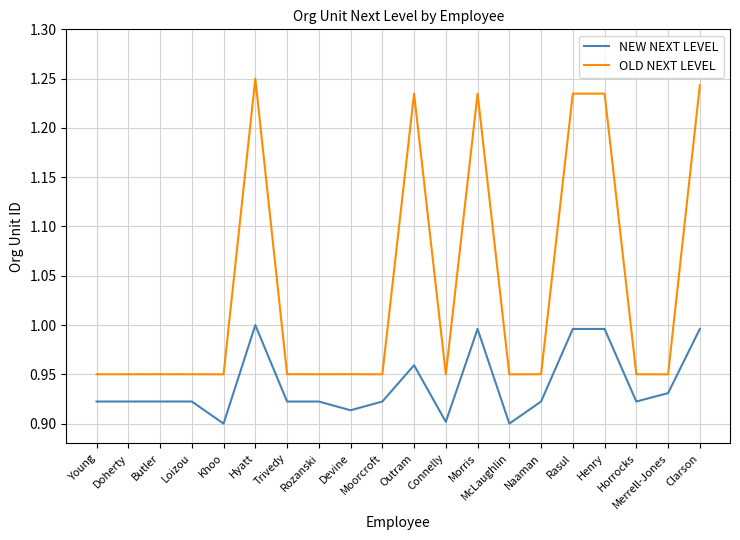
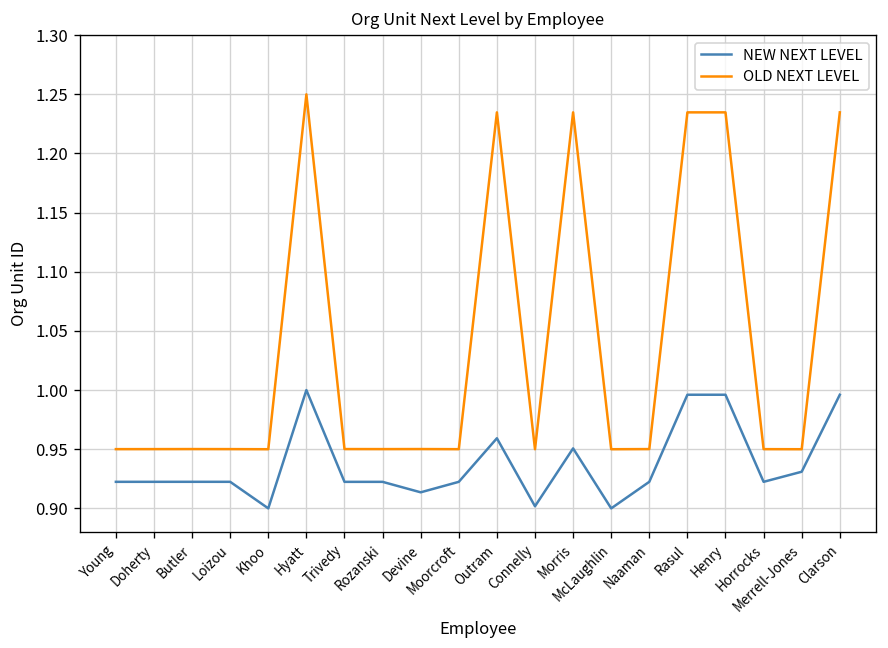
  {
    "NEW NEXT LEVEL": {
      "Young": 0.92,
      "Doherty": 0.92,
      "Butler": 0.92,
      "Loizou": 0.92,
      "Khoo": 0.90,
      "Hyatt": 1.00,
      "Trivedy": 0.92,
      "Rozanski": 0.92,
      "Devine": 0.91,
      "Moorcroft": 0.92,
      "Outram": 0.96,
      "Connelly": 0.90,
-     "Morris": 1.00,
+     "Morris": 0.95,
      "McLaughlin": 0.90,
      "Naaman": 0.92,
      "Rasul": 1.00,
      "Henry": 1.00,
      "Horrocks": 0.92,
      "Merrell-Jones": 0.93,
      "Clarson": 1.00
    },
    "OLD NEXT LEVEL": {
      "Young": 0.95,
      "Doherty": 0.95,
      "Butler": 0.95,
      "Loizou": 0.95,
      "Khoo": 0.95,
      "Hyatt": 1.25,
      "Trivedy": 0.95,
      "Rozanski": 0.95,
      "Devine": 0.95,
      "Moorcroft": 0.95,
      "Outram": 1.23,
      "Connelly": 0.95,
      "Morris": 1.23,
      "McLaughlin": 0.95,
      "Naaman": 0.95,
      "Rasul": 1.23,
      "Henry": 1.23,
      "Horrocks": 0.95,
      "Merrell-Jones": 0.95,
-     "Clarson": 1.24
+     "Clarson": 1.23
    }
  }
